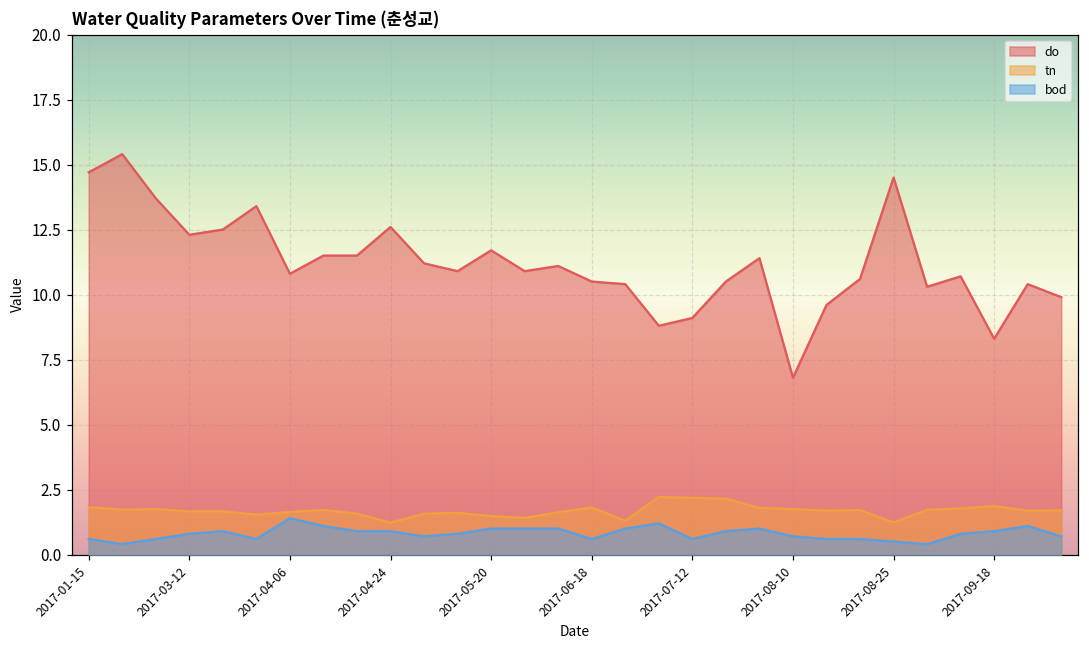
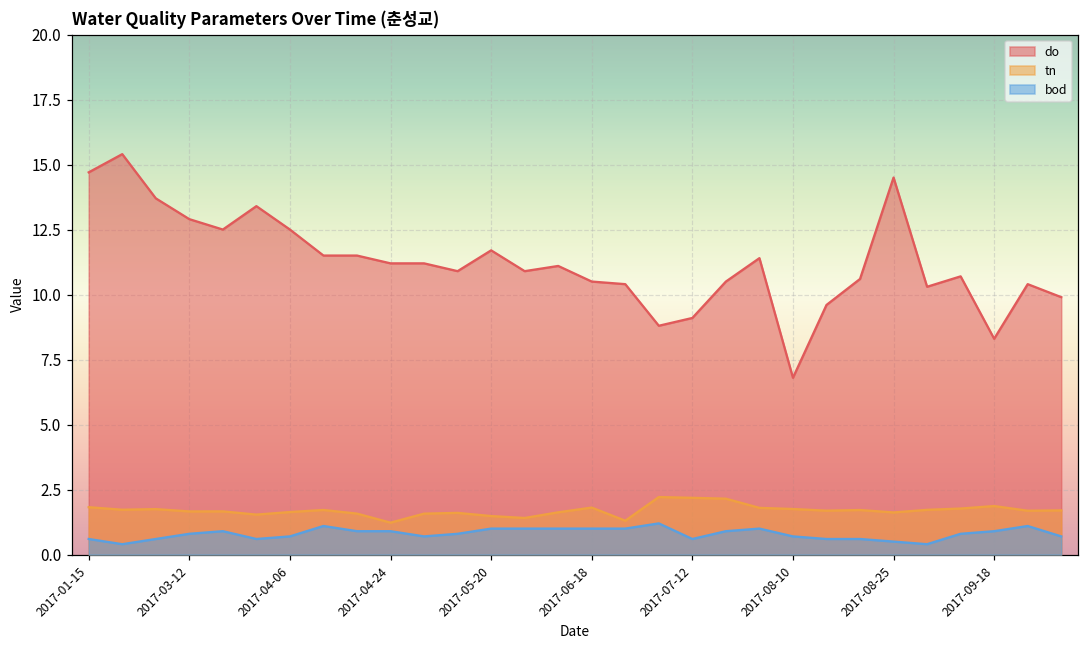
  {
    "do": {
      "2017-01-15": 14.7,
-     "2017-03-12": 12.3,
-     "2017-04-06": 10.8,
-     "2017-04-24": 12.6,
+     "2017-03-12": 12.9,
+     "2017-04-06": 12.5,
+     "2017-04-24": 11.2,
      "2017-05-20": 11.7,
      "2017-06-18": 10.5,
      "2017-07-12": 9.1,
      "2017-08-10": 6.8,
      "2017-08-25": 14.5,
      "2017-09-18": 8.3
    },
    "tn": {
      "2017-01-15": 1.8,
      "2017-03-12": 1.7,
      "2017-04-06": 1.6,
      "2017-04-24": 1.2,
      "2017-05-20": 1.5,
      "2017-06-18": 1.8,
      "2017-07-12": 2.2,
      "2017-08-10": 1.8,
-     "2017-08-25": 1.2,
+     "2017-08-25": 1.6,
      "2017-09-18": 1.9
    },
    "bod": {
      "2017-01-15": 0.6,
      "2017-03-12": 0.8,
-     "2017-04-06": 1.4,
+     "2017-04-06": 0.7,
      "2017-04-24": 0.9,
      "2017-05-20": 1.0,
-     "2017-06-18": 0.6,
+     "2017-06-18": 1.0,
      "2017-07-12": 0.6,
      "2017-08-10": 0.7,
      "2017-08-25": 0.5,
      "2017-09-18": 0.9
    }
  }
